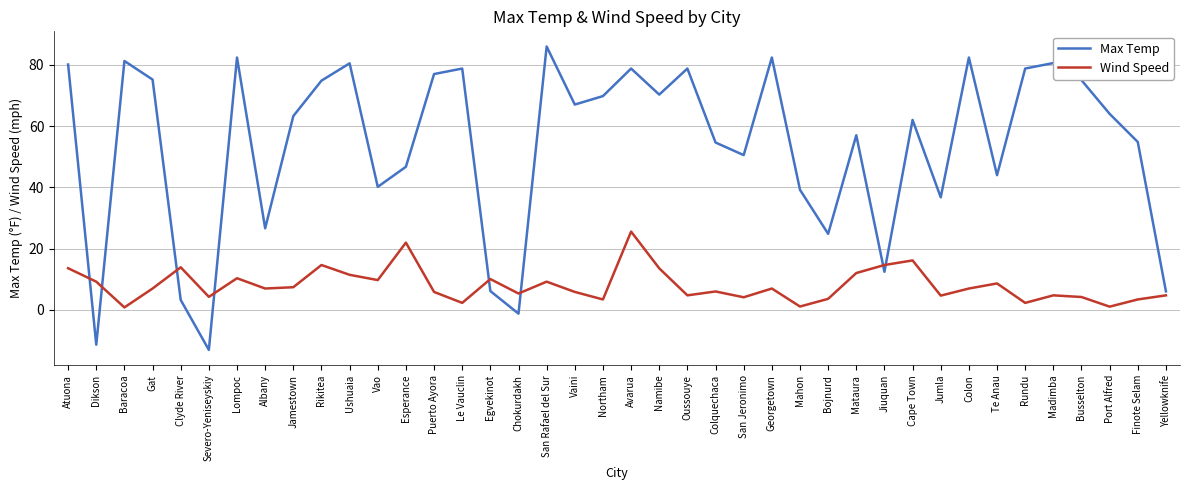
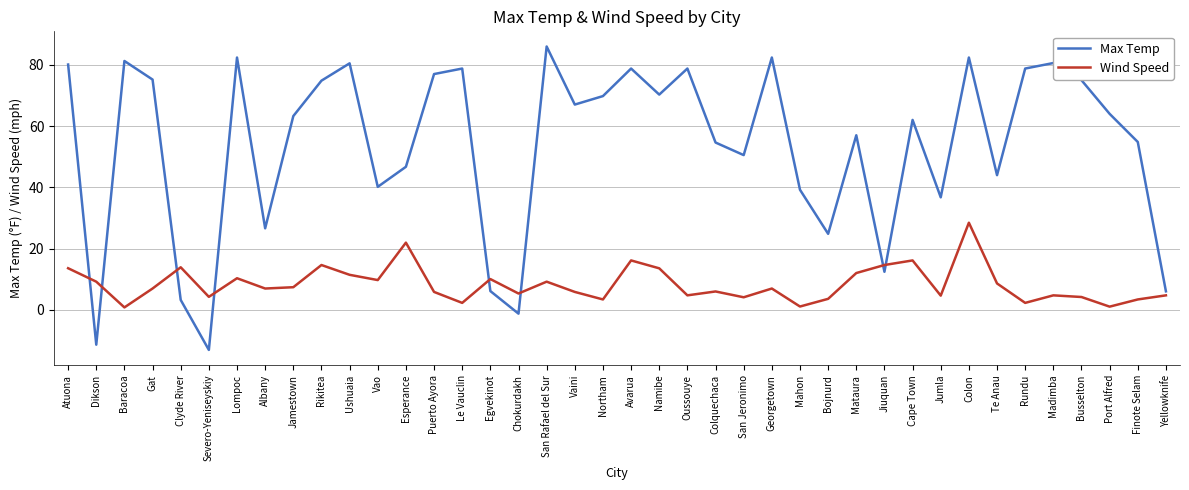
  {
    "Max Temp": {
      "Atuona": 80,
      "Dikson": -11,
      "Baracoa": 81,
      "Gat": 75,
      "Clyde River": 3,
      "Severo-Yeniseyskiy": -13,
      "Lompoc": 82,
      "Albany": 27,
      "Jamestown": 63,
      "Rikitea": 75,
      "Ushuaia": 81,
      "Vao": 40,
      "Esperance": 47,
      "Puerto Ayora": 77,
      "Le Vauclin": 79,
      "Egvekinot": 6,
      "Chokurdakh": -1,
      "San Rafael del Sur": 86,
      "Vaini": 67,
      "Northam": 70,
      "Avarua": 79,
      "Namibe": 70,
      "Oussouye": 79,
      "Colquechaca": 55,
      "San Jeronimo": 51,
      "Georgetown": 82,
      "Mahon": 39,
      "Bojnurd": 25,
      "Mataura": 57,
      "Jiuquan": 12,
      "Cape Town": 62,
      "Jumla": 37,
      "Colon": 82,
      "Te Anau": 44,
      "Rundu": 79,
      "Busselton": 75,
      "Port Alfred": 64,
      "Finote Selam": 55,
      "Yellowknife": 6
    },
    "Wind Speed": {
      "Atuona": 14,
      "Dikson": 9,
      "Baracoa": 1,
      "Gat": 7,
      "Clyde River": 14,
      "Severo-Yeniseyskiy": 4,
      "Lompoc": 10,
      "Albany": 7,
      "Jamestown": 7,
      "Rikitea": 15,
      "Ushuaia": 11,
      "Vao": 10,
      "Esperance": 22,
      "Puerto Ayora": 6,
      "Le Vauclin": 2,
      "Egvekinot": 10,
      "Chokurdakh": 5,
      "San Rafael del Sur": 9,
      "Vaini": 6,
      "Northam": 3,
-     "Avarua": 26,
+     "Avarua": 16,
      "Namibe": 14,
      "Oussouye": 5,
      "Colquechaca": 6,
      "San Jeronimo": 4,
      "Georgetown": 7,
      "Mahon": 1,
      "Bojnurd": 4,
      "Mataura": 12,
      "Jiuquan": 15,
      "Cape Town": 16,
      "Jumla": 5,
-     "Colon": 7,
+     "Colon": 28,
      "Te Anau": 9,
      "Rundu": 2,
      "Madimba": 5,
      "Busselton": 4,
      "Port Alfred": 1,
      "Finote Selam": 3,
      "Yellowknife": 5
    }
  }
